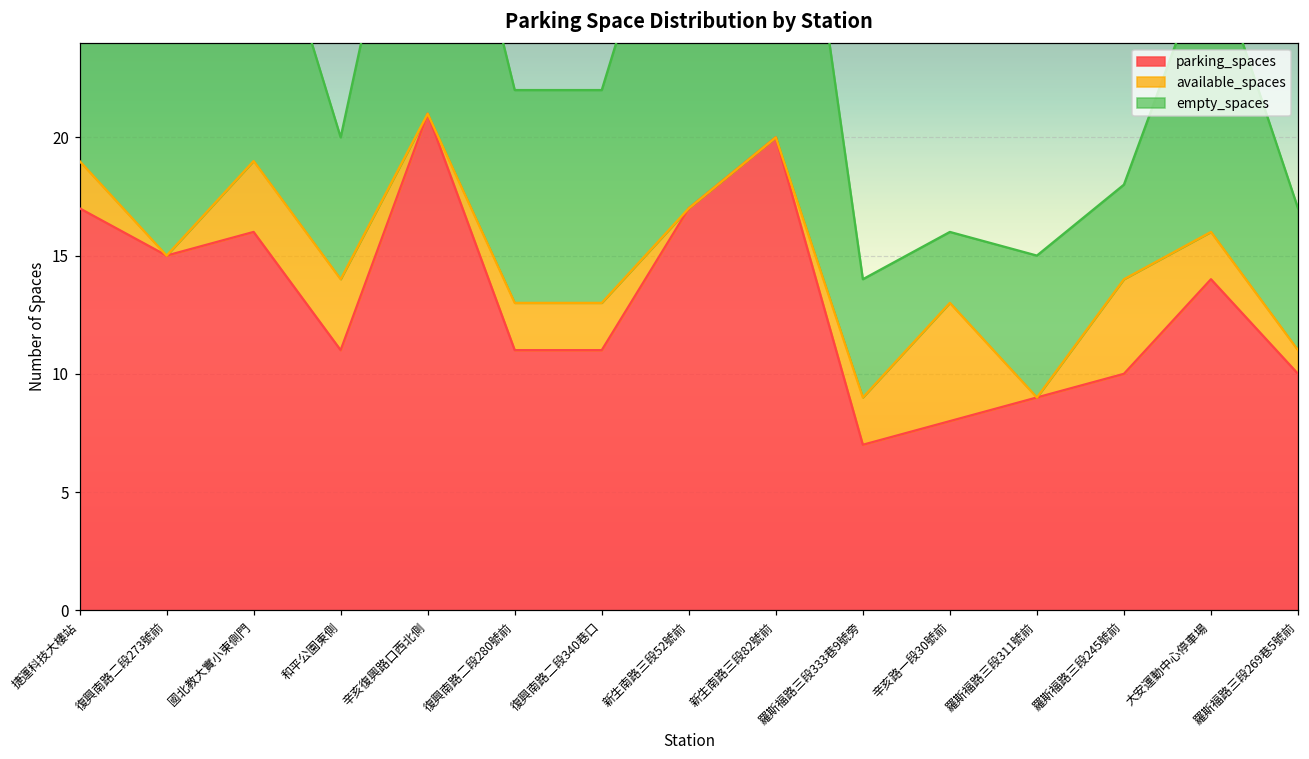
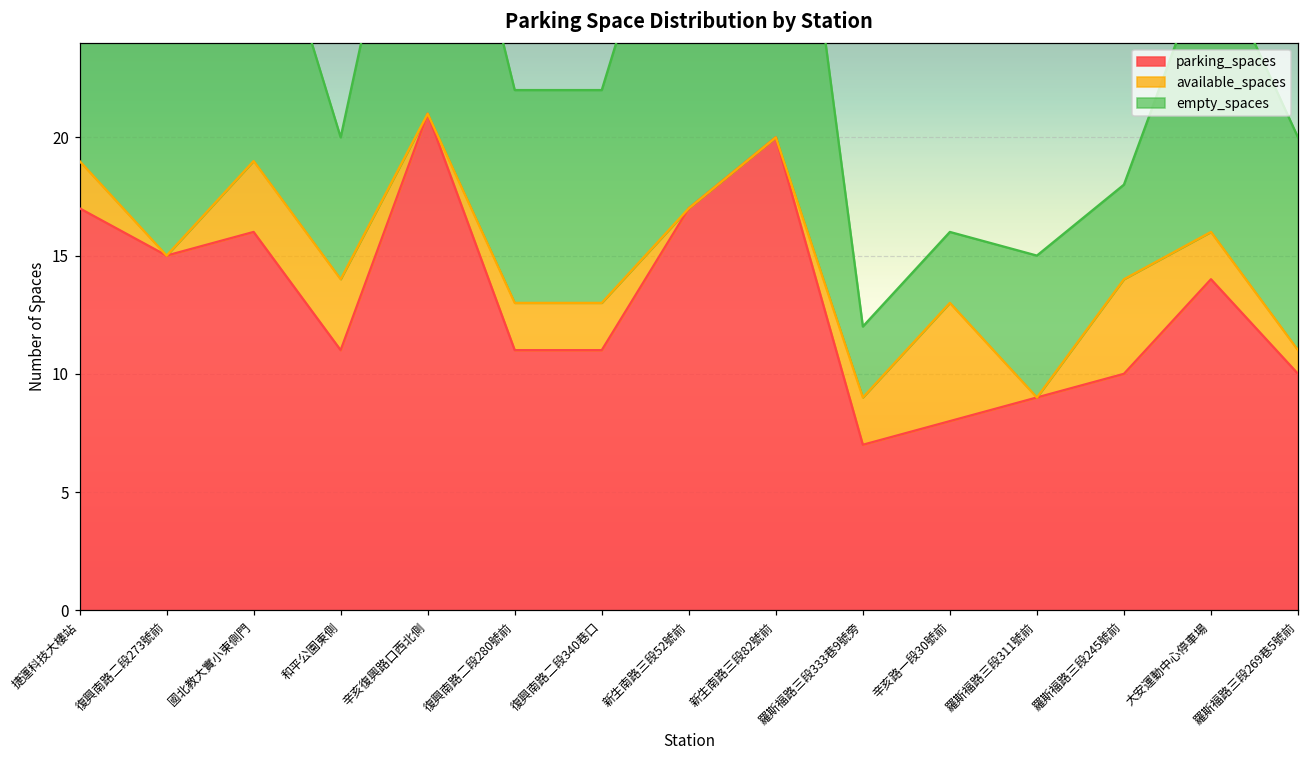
  {
    "parking_spaces": {
      "捷運科技大樓站": 17,
      "國北教大實小東側門": 16,
      "和平公園東側": 11,
      "復興南路二段280號前": 11,
      "復興南路二段340巷口": 11,
      "羅斯福路三段333巷9號旁": 7,
      "辛亥路一段30號前": 8,
      "羅斯福路三段245號前": 10,
      "大安運動中心停車場": 14,
      "羅斯福路三段269巷5號前": 10
    },
    "available_spaces": {
      "捷運科技大樓站": 2,
      "國北教大實小東側門": 3,
      "和平公園東側": 3,
      "復興南路二段280號前": 2,
      "復興南路二段340巷口": 2,
      "羅斯福路三段333巷9號旁": 2,
      "辛亥路一段30號前": 5,
      "羅斯福路三段245號前": 4,
      "大安運動中心停車場": 2,
      "羅斯福路三段269巷5號前": 1
    },
    "empty_spaces": {
      "和平公園東側": 6,
      "復興南路二段280號前": 9,
      "復興南路二段340巷口": 9,
-     "羅斯福路三段333巷9號旁": 5,
+     "羅斯福路三段333巷9號旁": 3,
      "辛亥路一段30號前": 3,
      "羅斯福路三段311號前": 6,
      "羅斯福路三段245號前": 4,
-     "羅斯福路三段269巷5號前": 6
+     "羅斯福路三段269巷5號前": 9
    }
  }
